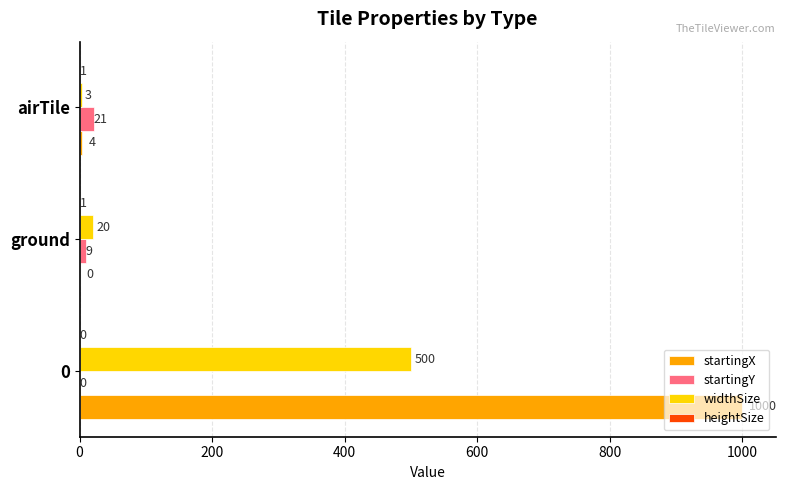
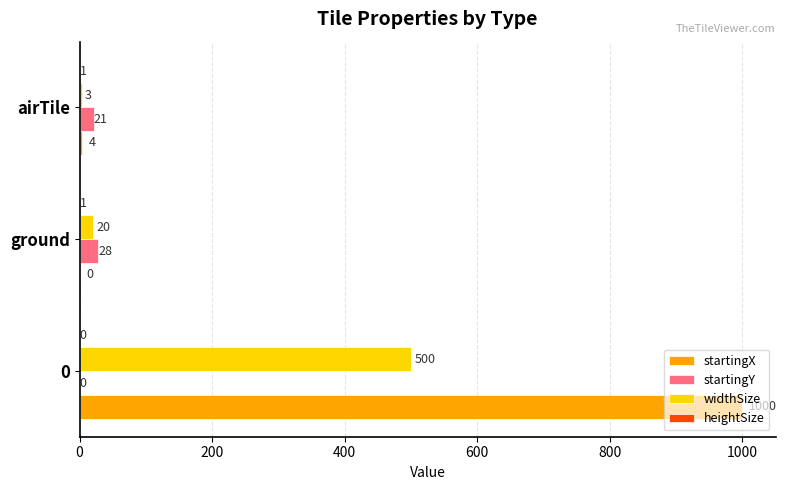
  {
    "startingY": {
      "airTile": 21,
-     "ground": 9,
+     "ground": 28,
      "0": 0
    },
    "heightSize": {
      "airTile": 1,
      "ground": 1,
      "0": 0
    }
  }
